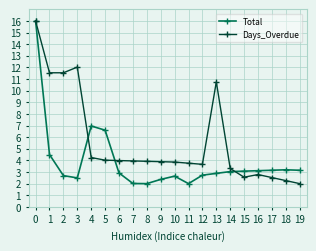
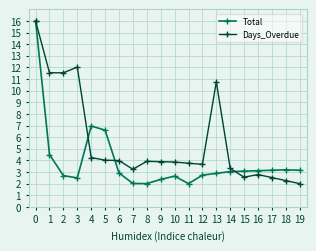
  {
    "Total": {
      "1": 4.5,
      "2": 2.7,
      "3": 2.5,
      "4": 7.0,
      "5": 6.6,
      "6": 2.9,
      "7": 2.0,
      "8": 2.0,
      "9": 2.4,
      "10": 2.6,
      "11": 2.0,
      "12": 2.7,
      "13": 2.9,
      "14": 3.0,
      "15": 3.1,
      "16": 3.1,
      "17": 3.2,
      "18": 3.2,
      "19": 3.2
    },
    "Days_Overdue": {
      "1": 11.5,
      "2": 11.5,
      "3": 12.0,
      "4": 4.2,
      "5": 4.0,
      "6": 4.0,
-     "7": 4.0,
+     "7": 3.2,
      "8": 3.9,
      "9": 3.9,
      "10": 3.9,
      "11": 3.8,
      "12": 3.7,
      "13": 10.8,
      "14": 3.3,
      "15": 2.6,
      "16": 2.8,
      "17": 2.5,
      "18": 2.3,
      "19": 2.0
    }
  }
